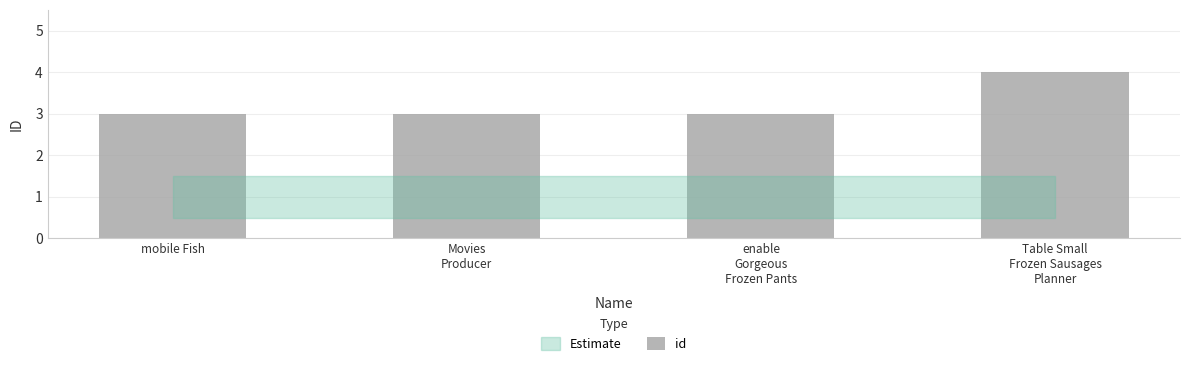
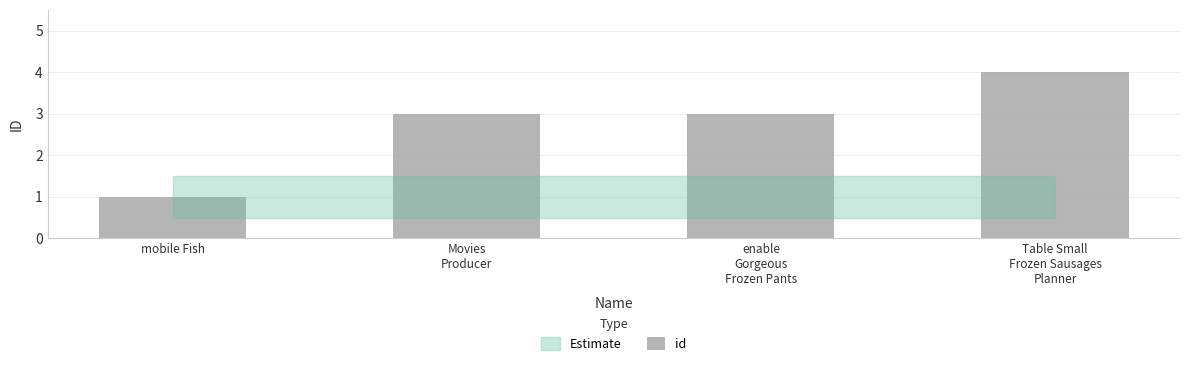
  {
    "id": {
-     "mobile Fish": 3,
+     "mobile Fish": 1,
      "Movies Producer": 3,
      "enable Gorgeous Frozen Pants": 3,
      "Table Small Frozen Sausages Planner": 4
    },
    "Estimate": {
      "mobile Fish": 1.5,
      "Movies Producer": 1.5,
      "enable Gorgeous Frozen Pants": 1.5,
      "Table Small Frozen Sausages Planner": 1.5
    }
  }
